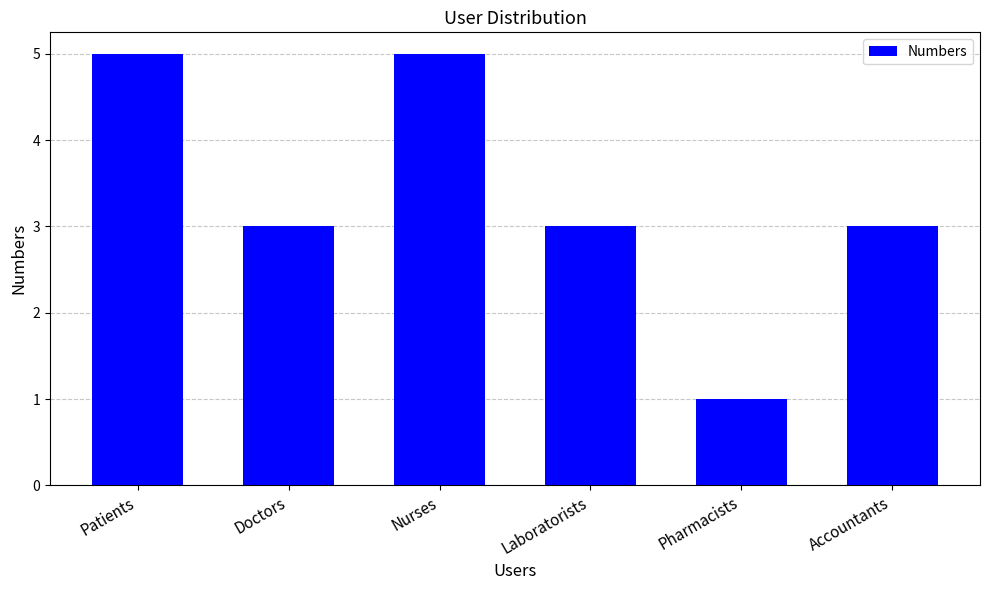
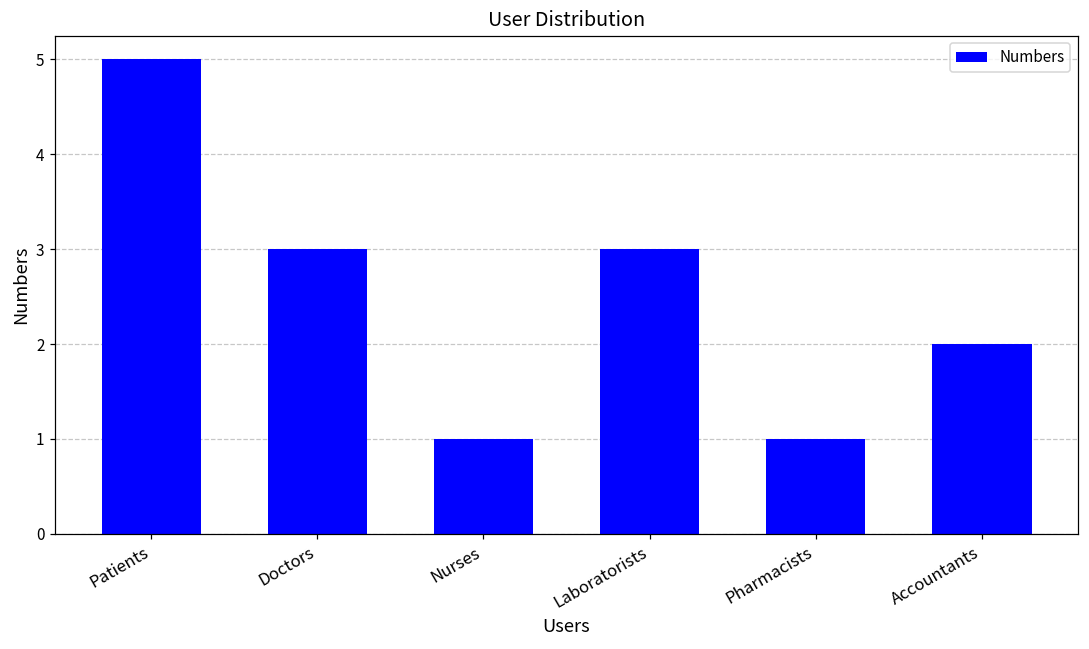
  {
    "Patients": 5,
    "Doctors": 3,
-   "Nurses": 5,
+   "Nurses": 1,
    "Laboratorists": 3,
    "Pharmacists": 1,
-   "Accountants": 3
+   "Accountants": 2
  }
